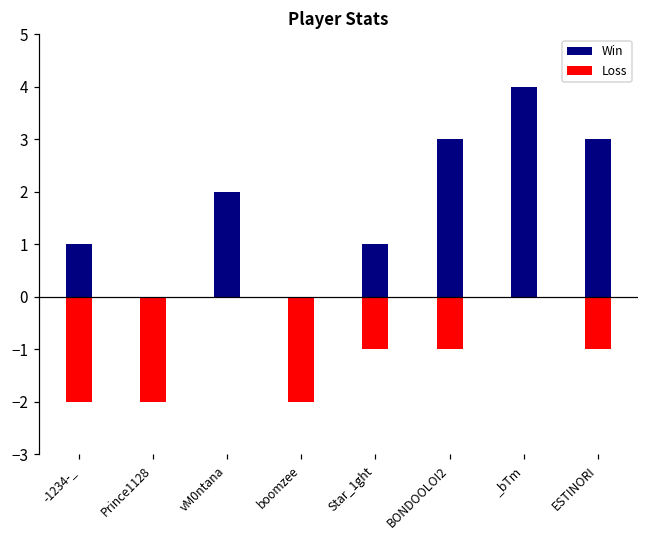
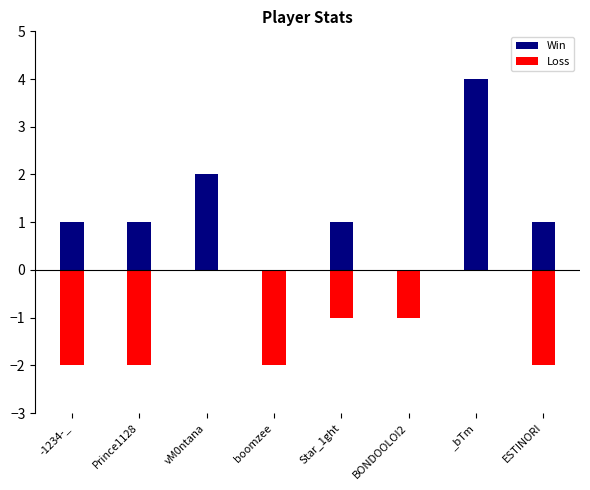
  {
    "Win": {
      "-1234-_": 1,
-     "Prince1128": 0,
+     "Prince1128": 1,
      "vM0ntana": 2,
      "boomzee": 0,
      "Star_1ght": 1,
-     "BONDOOLOI2": 3,
+     "BONDOOLOI2": 0,
      "_bTm": 4,
-     "ESTINORI": 3
+     "ESTINORI": 1
    },
    "Loss": {
      "-1234-_": -2.0,
      "Prince1128": -2.0,
      "vM0ntana": 0.0,
      "boomzee": -2.0,
      "Star_1ght": -1.0,
      "BONDOOLOI2": -1.0,
      "_bTm": 0.0,
-     "ESTINORI": -1.0
+     "ESTINORI": -2.0
    }
  }
